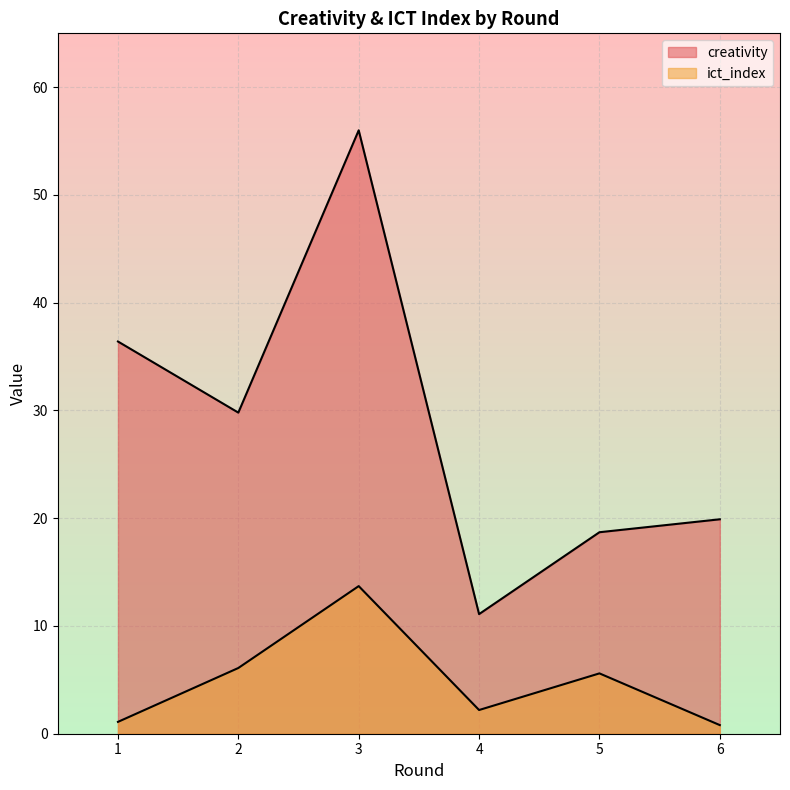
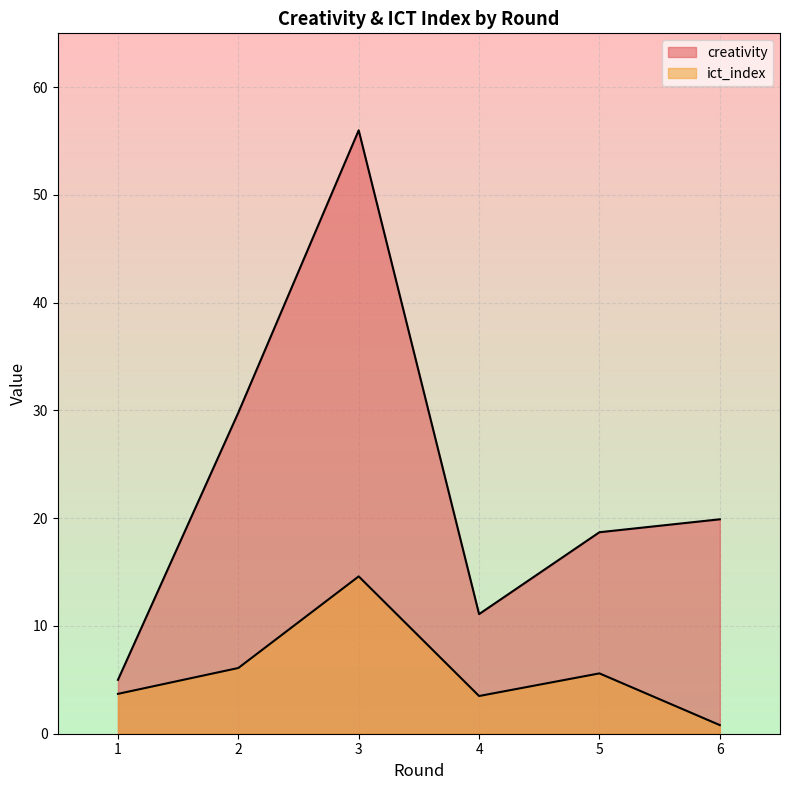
  {
    "creativity": {
-     "1": 36.4,
+     "1": 5.0,
      "2": 29.8,
      "3": 56.0,
      "4": 11.1,
      "5": 18.7,
      "6": 19.9
    },
    "ict_index": {
-     "1": 1.1,
+     "1": 3.7,
      "2": 6.1,
-     "3": 13.7,
-     "4": 2.2,
+     "3": 14.6,
+     "4": 3.5,
      "5": 5.6,
      "6": 0.8
    }
  }
